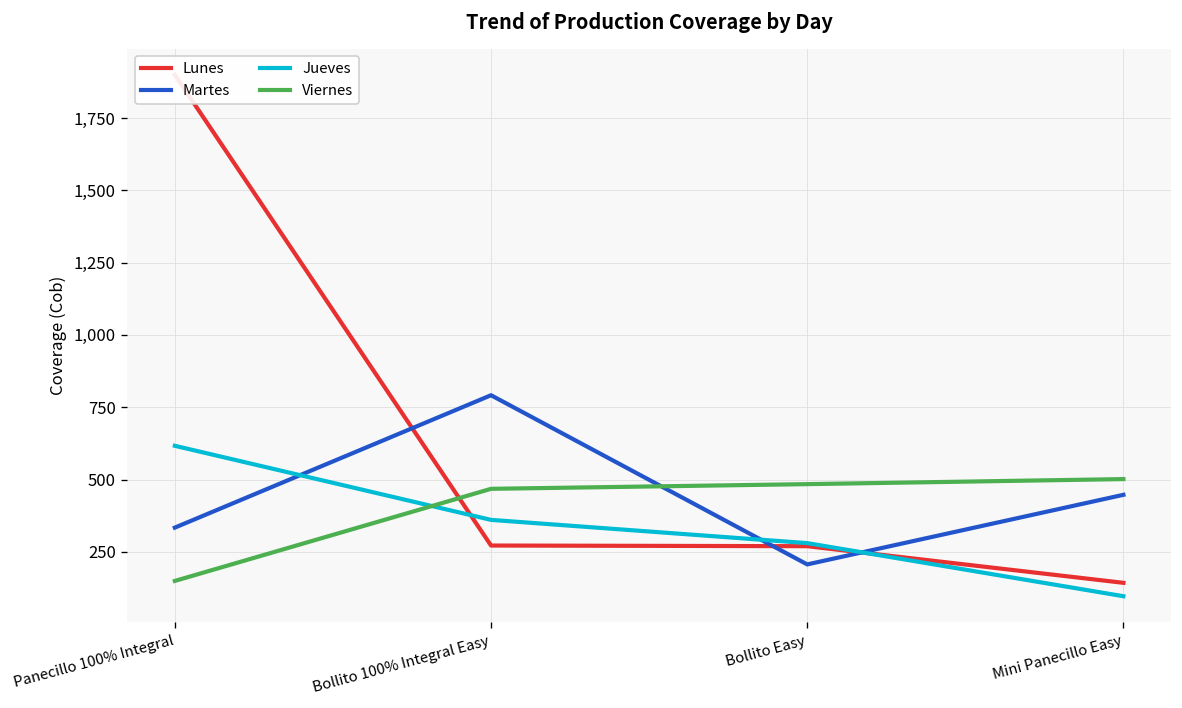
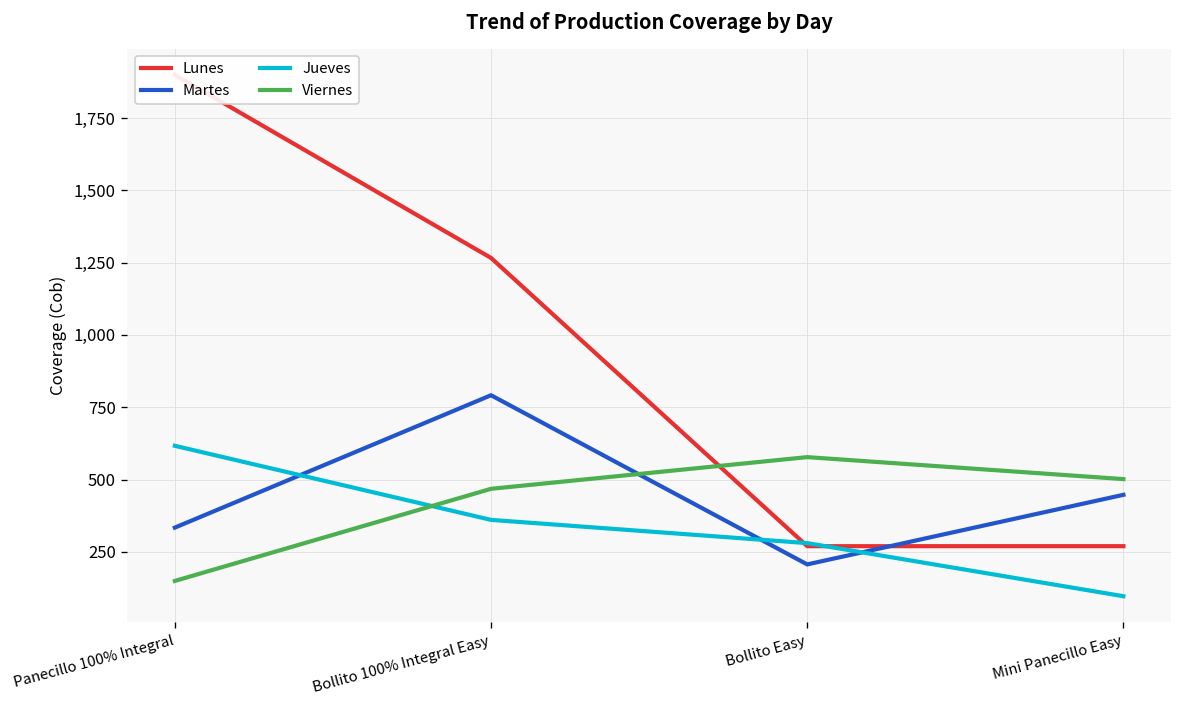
  {
    "Lunes": {
-     "Bollito 100% Integral Easy": "270",
+     "Bollito 100% Integral Easy": "1,270",
      "Bollito Easy": "270",
-     "Mini Panecillo Easy": "140"
+     "Mini Panecillo Easy": "270"
    },
    "Martes": {
      "Panecillo 100% Integral": "330",
      "Bollito 100% Integral Easy": "790",
      "Bollito Easy": "210",
      "Mini Panecillo Easy": "450"
    },
    "Jueves": {
      "Panecillo 100% Integral": "620",
      "Bollito 100% Integral Easy": "360",
      "Bollito Easy": "280",
      "Mini Panecillo Easy": "100"
    },
    "Viernes": {
      "Panecillo 100% Integral": "150",
      "Bollito 100% Integral Easy": "470",
-     "Bollito Easy": "480",
+     "Bollito Easy": "580",
      "Mini Panecillo Easy": "500"
    }
  }
